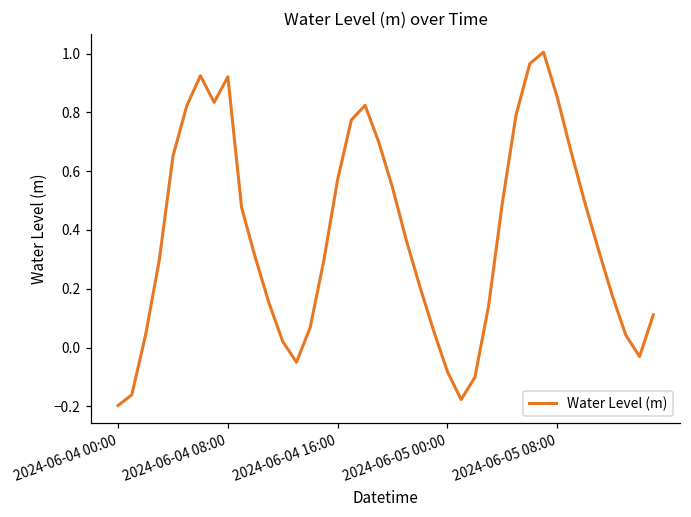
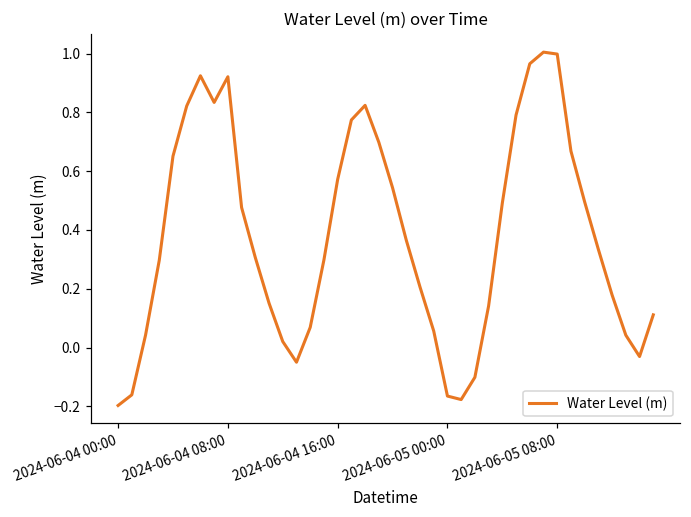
  {
    "2024-06-04 00:00": -0.20,
    "2024-06-04 08:00": 0.92,
    "2024-06-04 16:00": 0.57,
-   "2024-06-05 00:00": -0.08,
-   "2024-06-05 08:00": 0.85
+   "2024-06-05 00:00": -0.16,
+   "2024-06-05 08:00": 1.00
  }
